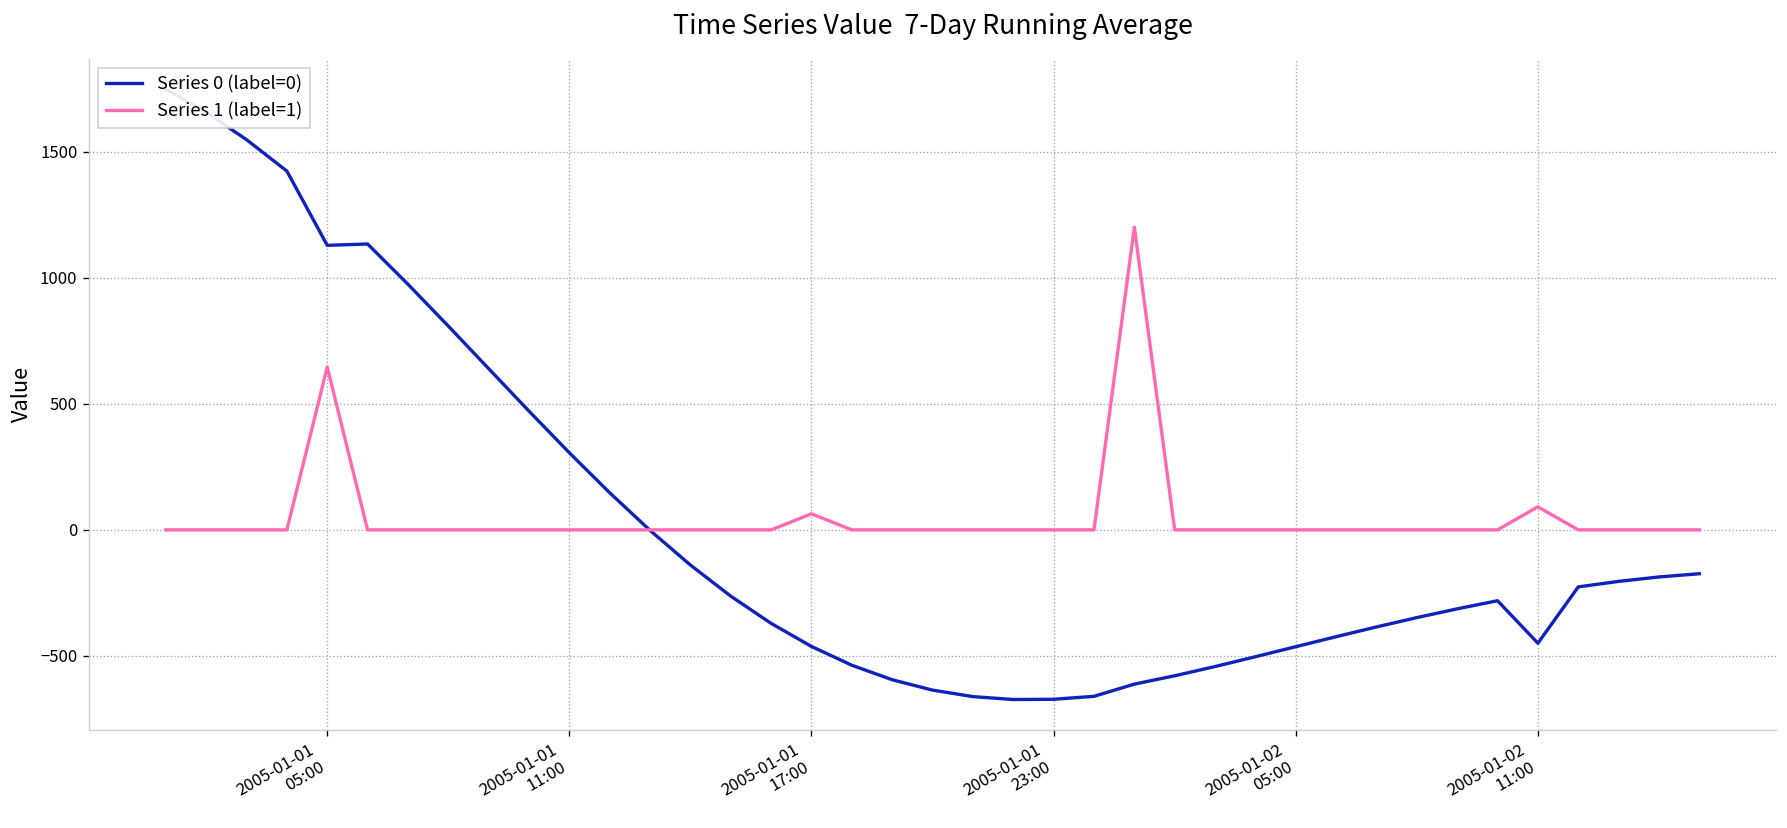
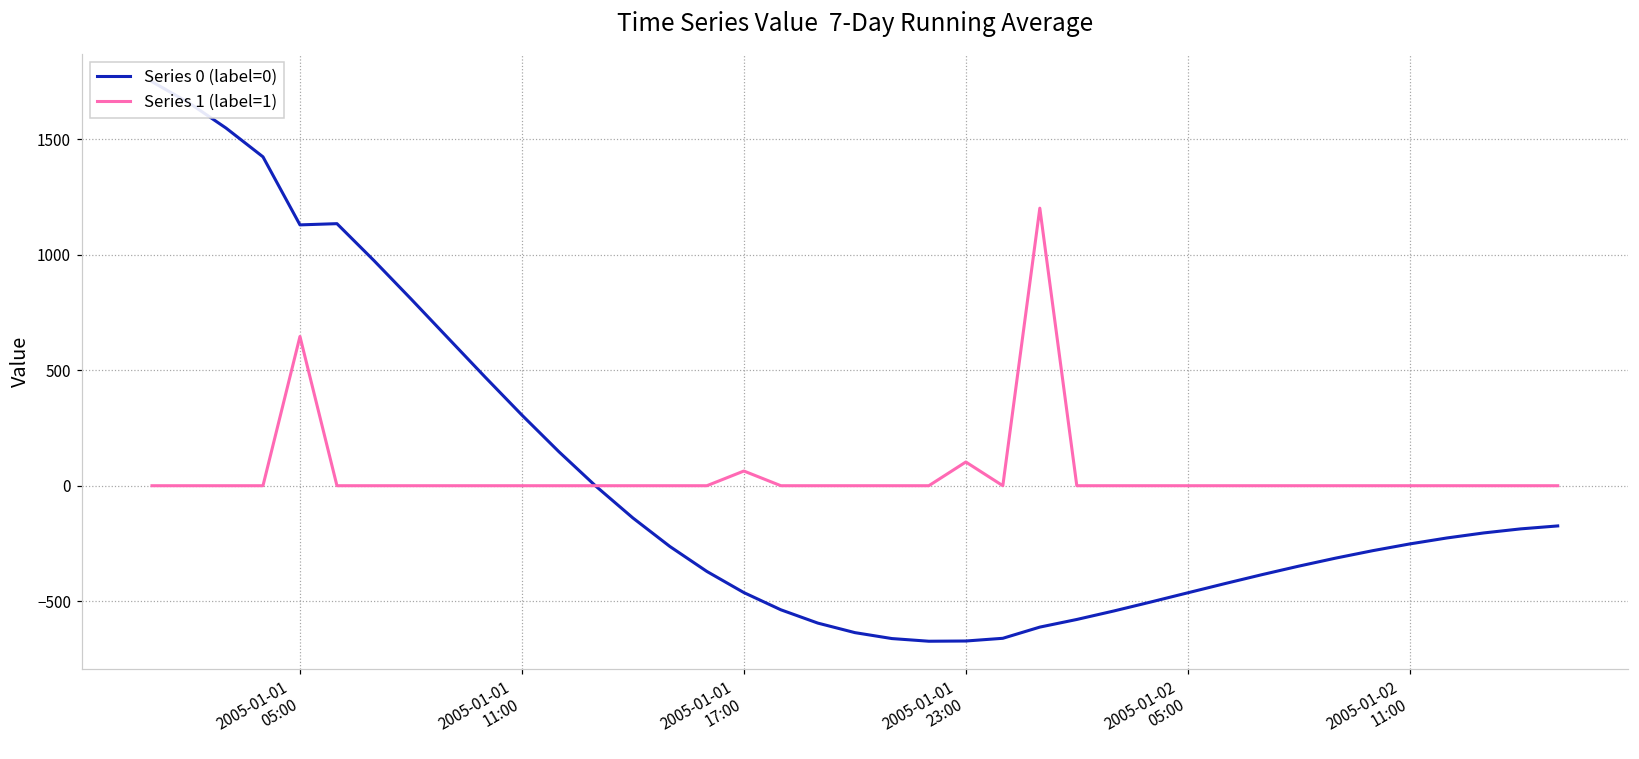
  {
    "Series 0 (label=0)": {
      "2005-01-01 05:00": 1130,
      "2005-01-01 11:00": 310,
      "2005-01-01 17:00": -460,
      "2005-01-01 23:00": -670,
      "2005-01-02 05:00": -460,
-     "2005-01-02 11:00": -450
+     "2005-01-02 11:00": -250
    },
    "Series 1 (label=1)": {
      "2005-01-01 05:00": 650,
      "2005-01-01 11:00": 0,
      "2005-01-01 17:00": 60,
-     "2005-01-01 23:00": 0,
+     "2005-01-01 23:00": 100,
      "2005-01-02 05:00": 0,
-     "2005-01-02 11:00": 90
+     "2005-01-02 11:00": 0
    }
  }
